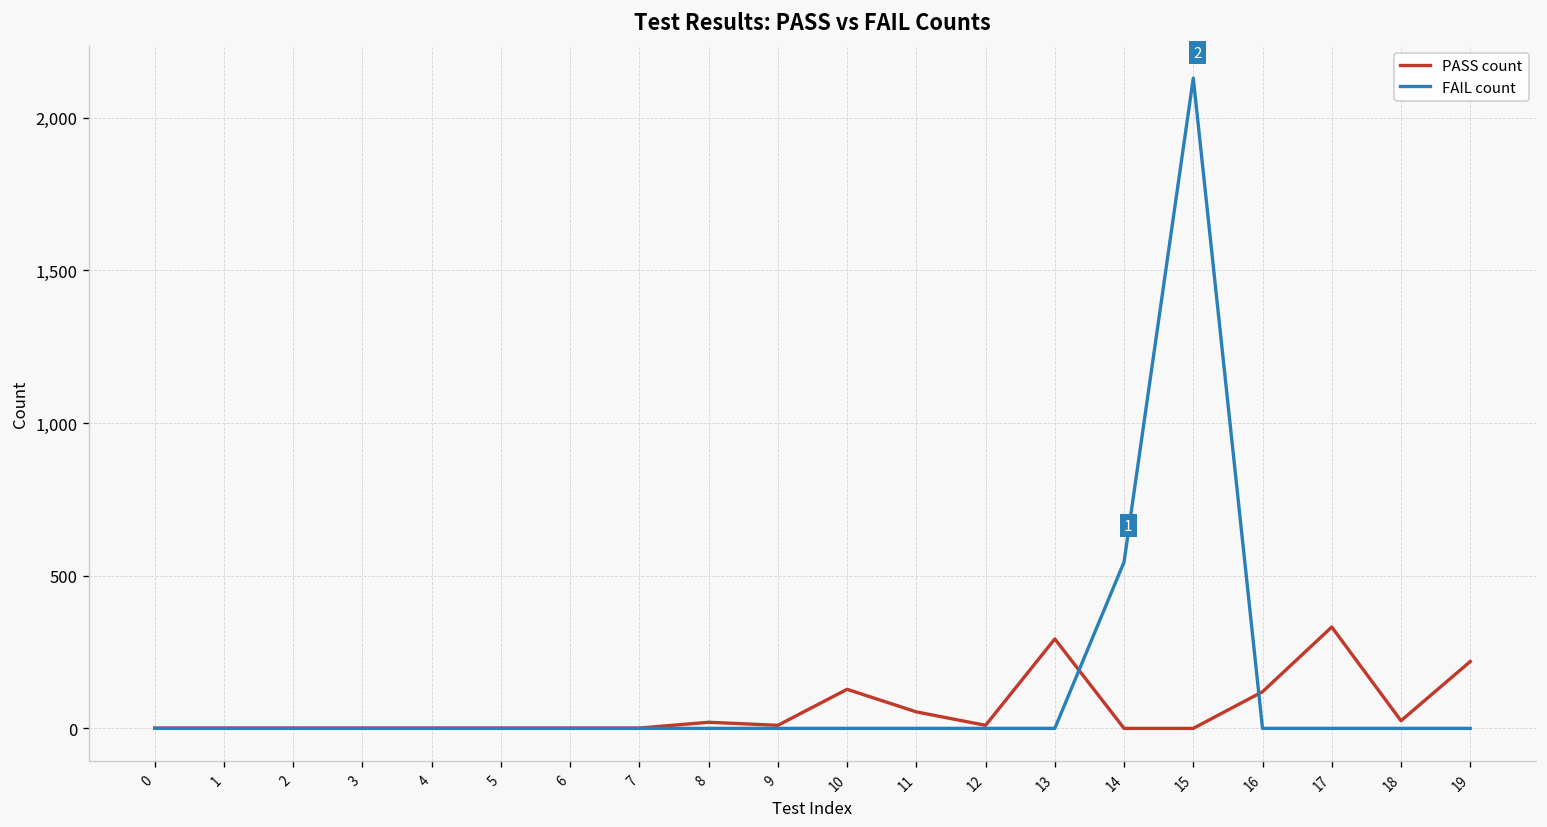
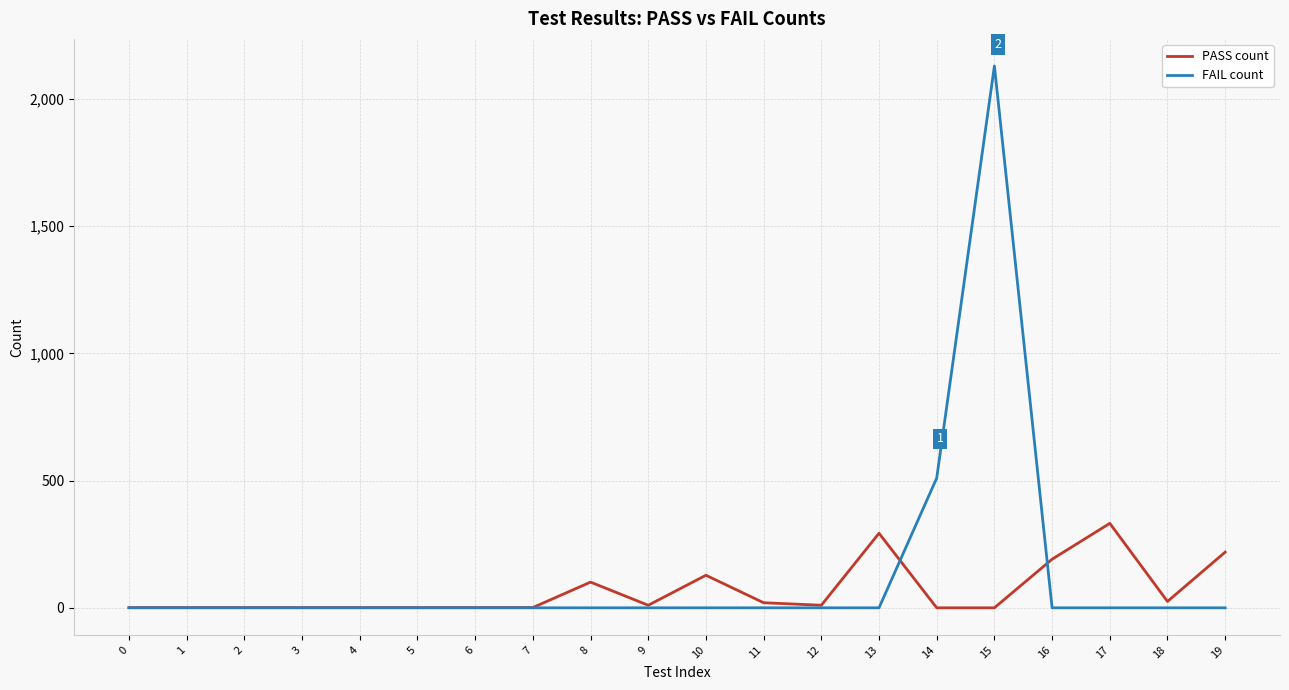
  {
    "PASS count": {
-     "8": 20,
+     "8": 100,
      "10": 130,
-     "11": 50,
+     "11": 20,
      "13": 290,
      "14": 0,
      "15": 0,
-     "16": 120,
+     "16": 190,
      "17": 330,
      "18": 30,
      "19": 220
    },
    "FAIL count": {
      "8": 0,
      "10": 0,
      "11": 0,
      "13": 0,
-     "14": 550,
+     "14": 510,
      "16": 0,
      "17": 0,
      "18": 0,
      "19": 0
    }
  }
